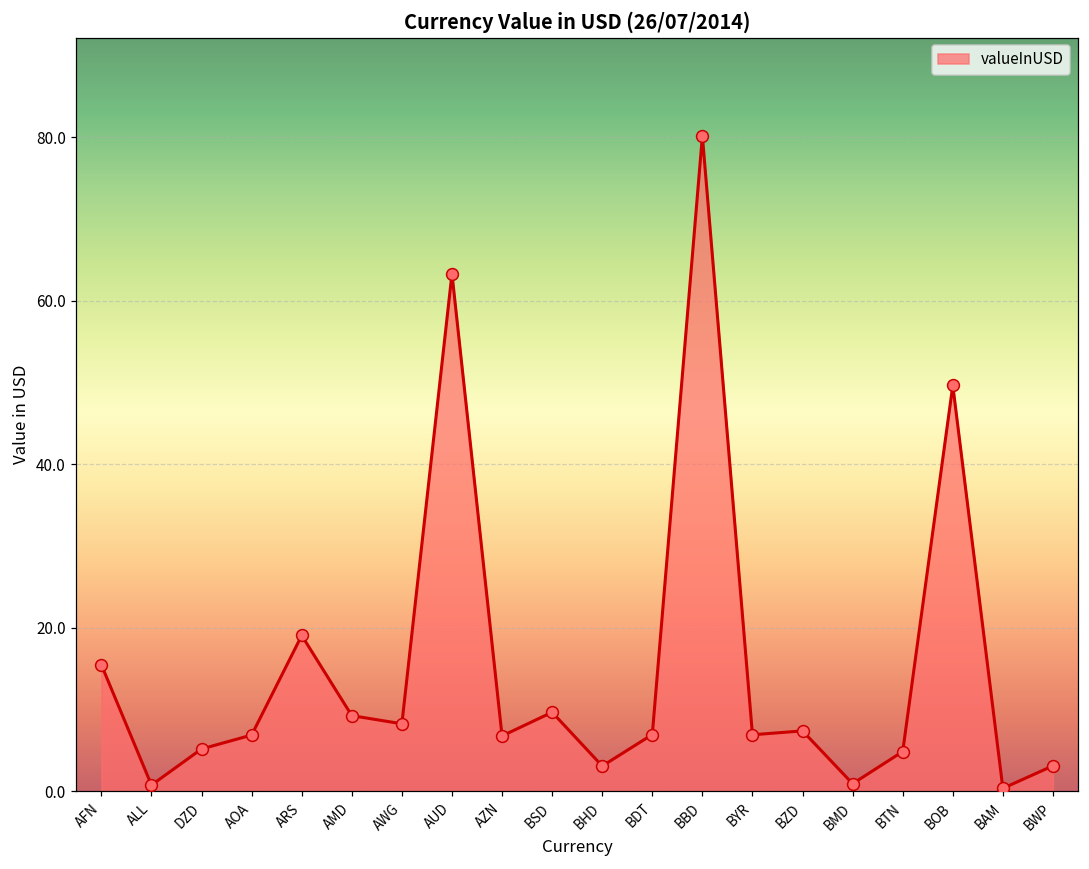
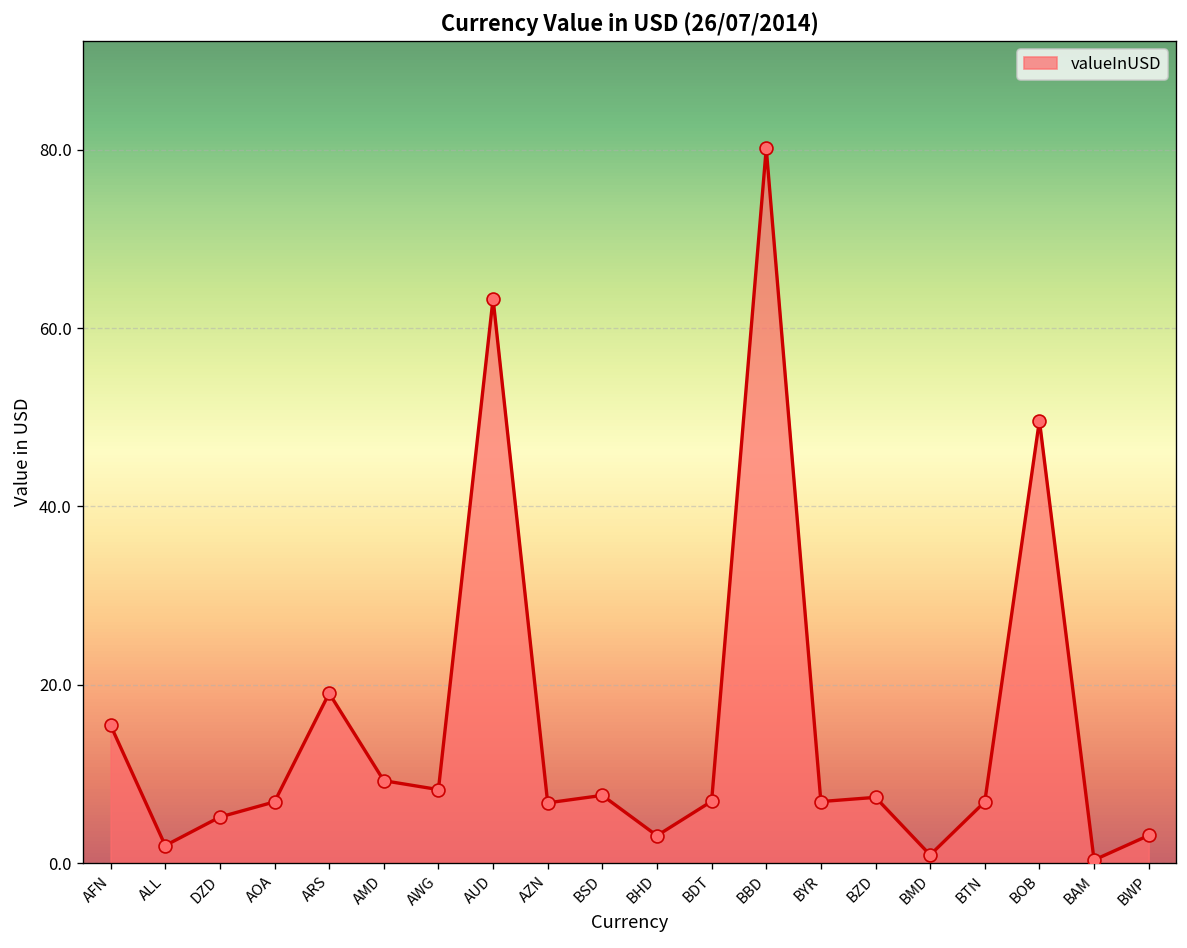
  {
    "AFN": 15,
-   "ALL": 1,
+   "ALL": 2,
    "DZD": 5,
    "AOA": 7,
    "ARS": 19,
    "AMD": 9,
    "AWG": 8,
    "AUD": 63,
    "AZN": 7,
-   "BSD": 10,
+   "BSD": 8,
    "BHD": 3,
    "BDT": 7,
    "BBD": 80,
    "BYR": 7,
    "BZD": 7,
    "BMD": 1,
-   "BTN": 5,
+   "BTN": 7,
    "BOB": 50,
    "BAM": 0,
    "BWP": 3
  }
